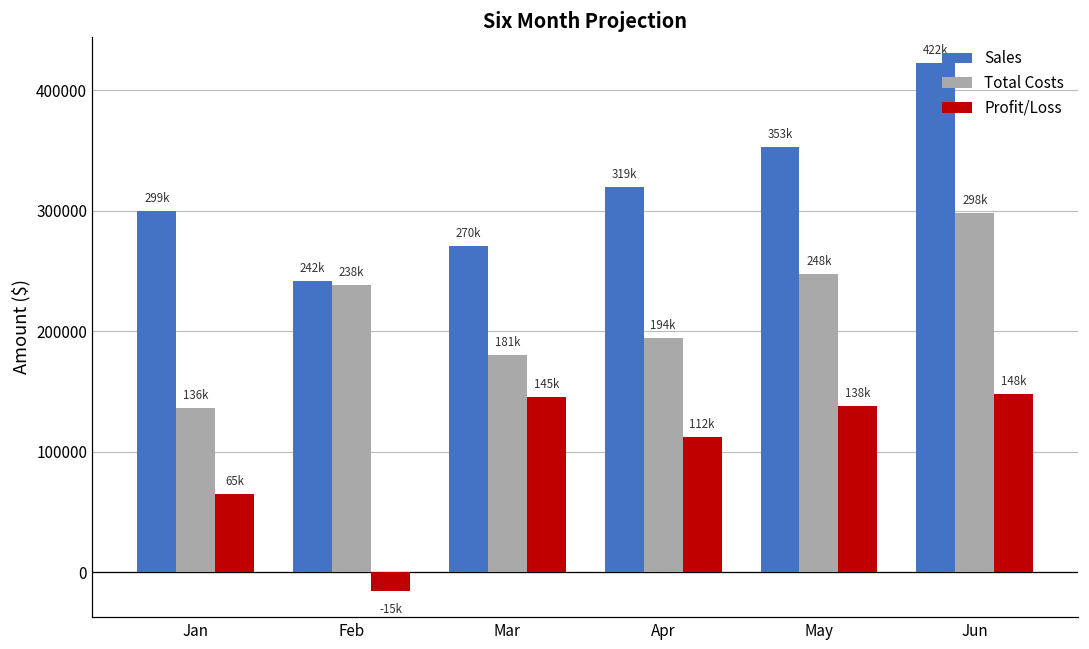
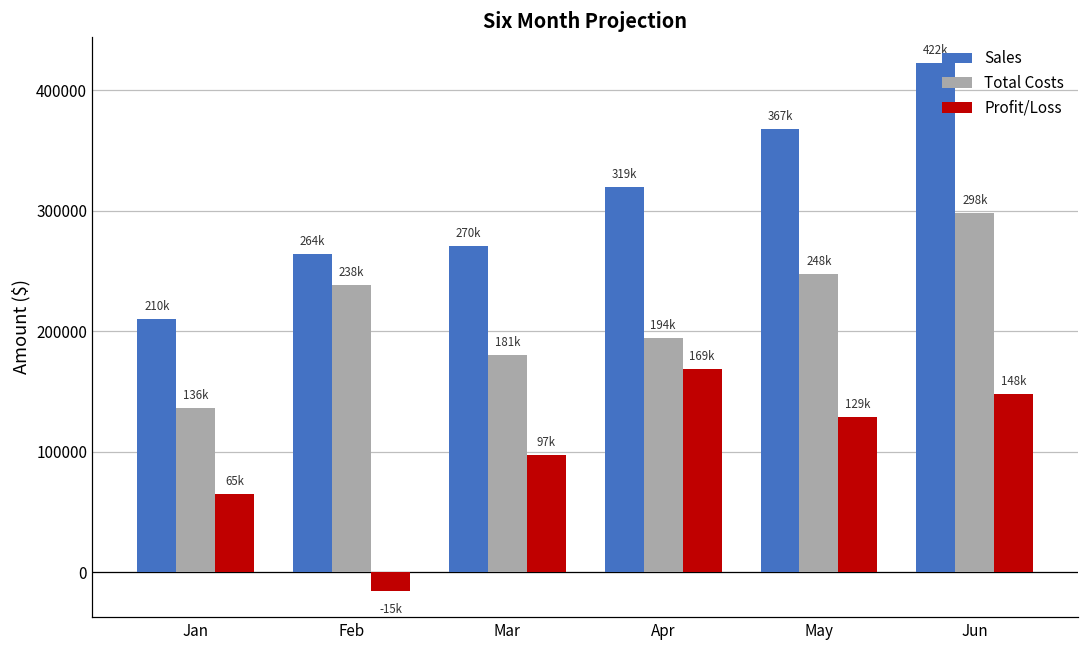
  {
    "Sales": {
-     "Jan": "299k",
-     "Feb": "242k",
+     "Jan": "210k",
+     "Feb": "264k",
      "Mar": "270k",
      "Apr": "319k",
-     "May": "353k",
+     "May": "367k",
      "Jun": "422k"
    },
    "Total Costs": {
      "Jan": "136k",
      "Feb": "238k",
      "Mar": "181k",
      "Apr": "194k",
      "May": "248k",
      "Jun": "298k"
    },
    "Profit/Loss": {
      "Jan": "65k",
      "Feb": "-15k",
-     "Mar": "145k",
-     "Apr": "112k",
-     "May": "138k",
+     "Mar": "97k",
+     "Apr": "169k",
+     "May": "129k",
      "Jun": "148k"
    }
  }
